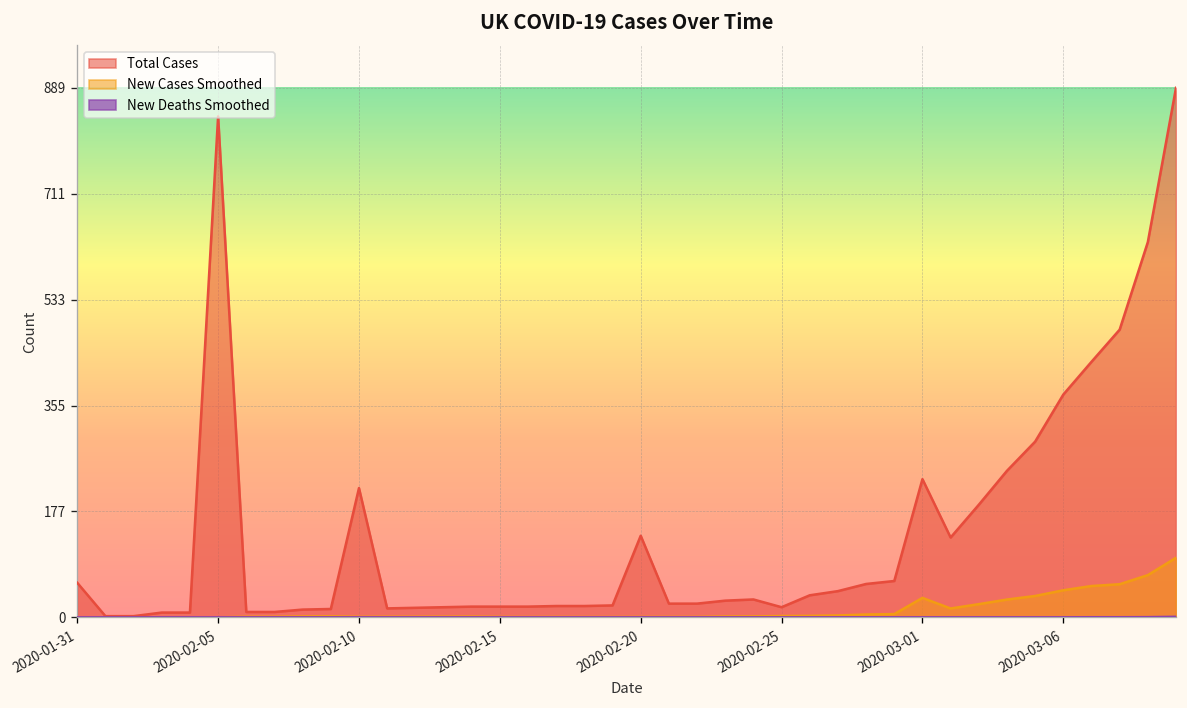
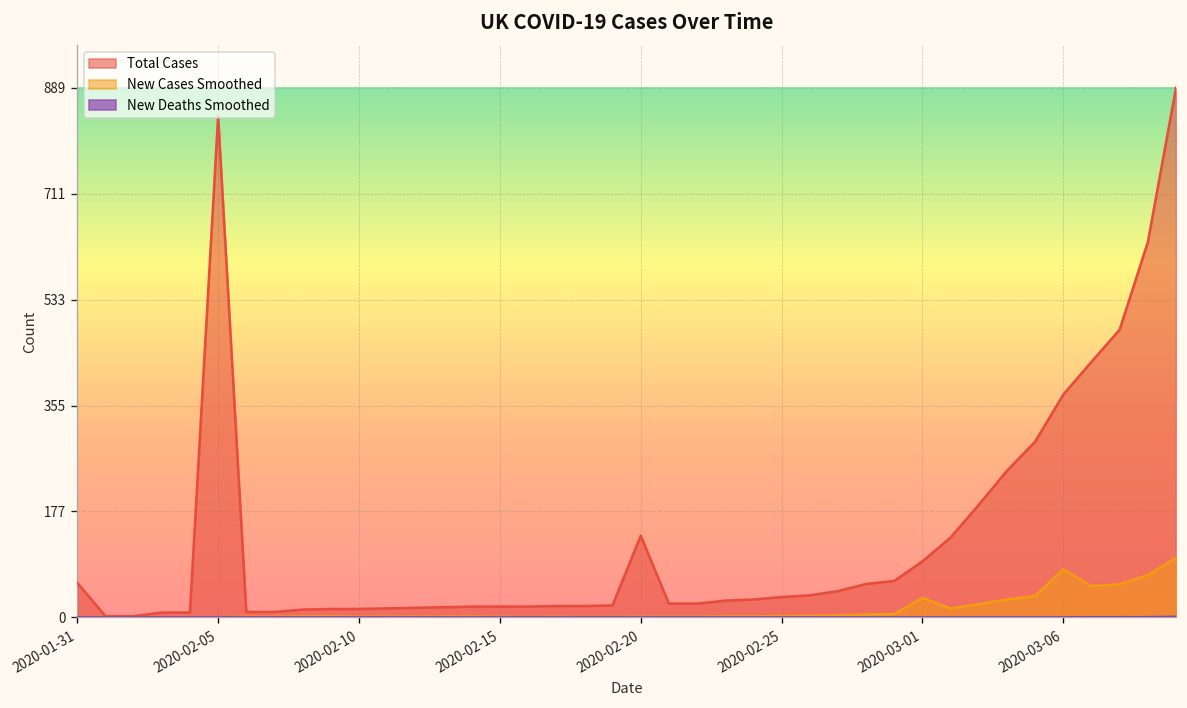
  {
    "Total Cases": {
      "2020-01-31": 60,
      "2020-02-05": 840,
-     "2020-02-10": 220,
+     "2020-02-10": 10,
      "2020-02-15": 20,
      "2020-02-20": 140,
-     "2020-02-25": 20,
-     "2020-03-01": 230,
+     "2020-02-25": 30,
+     "2020-03-01": 90,
      "2020-03-06": 370
    },
    "New Cases Smoothed": {
      "2020-03-01": 30,
-     "2020-03-06": 50
+     "2020-03-06": 80
    },
    "New Deaths Smoothed": {
      "2020-03-01": 0,
      "2020-03-06": 0
    }
  }
